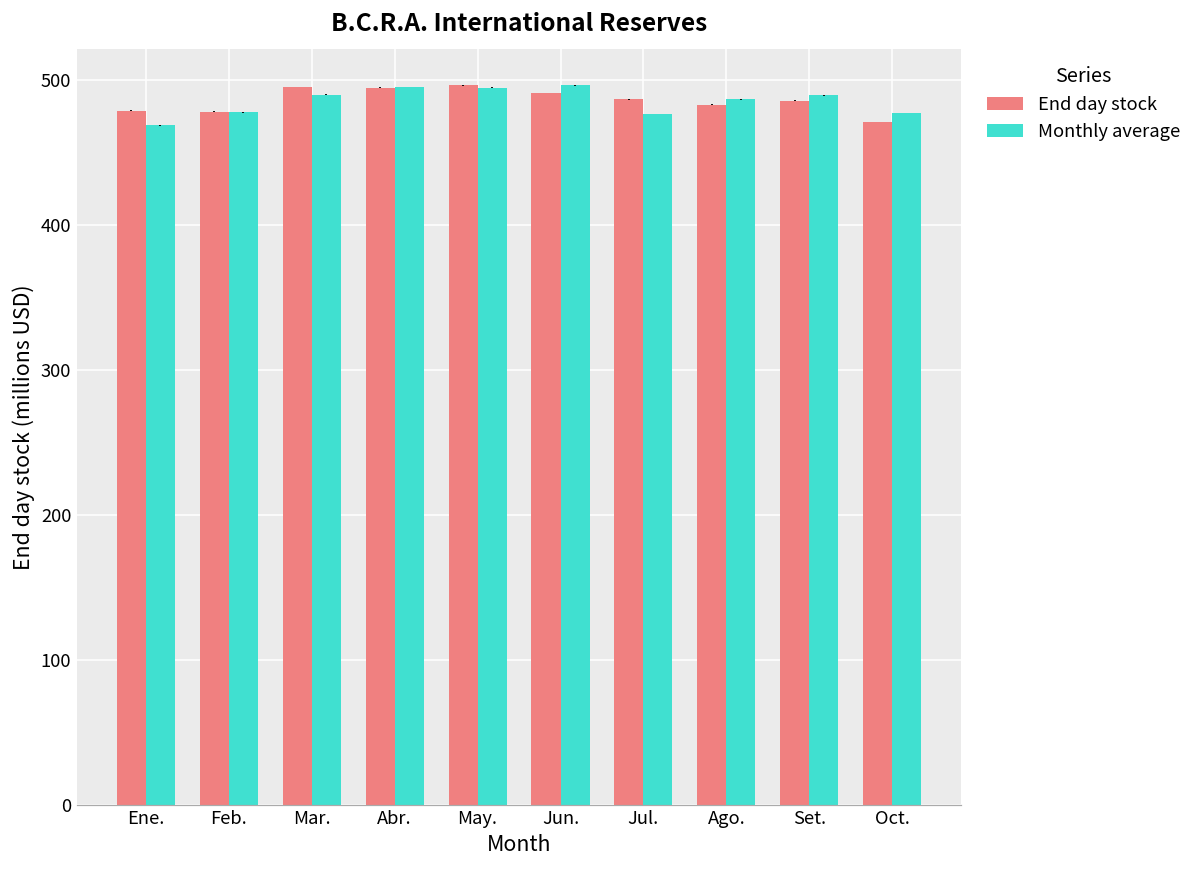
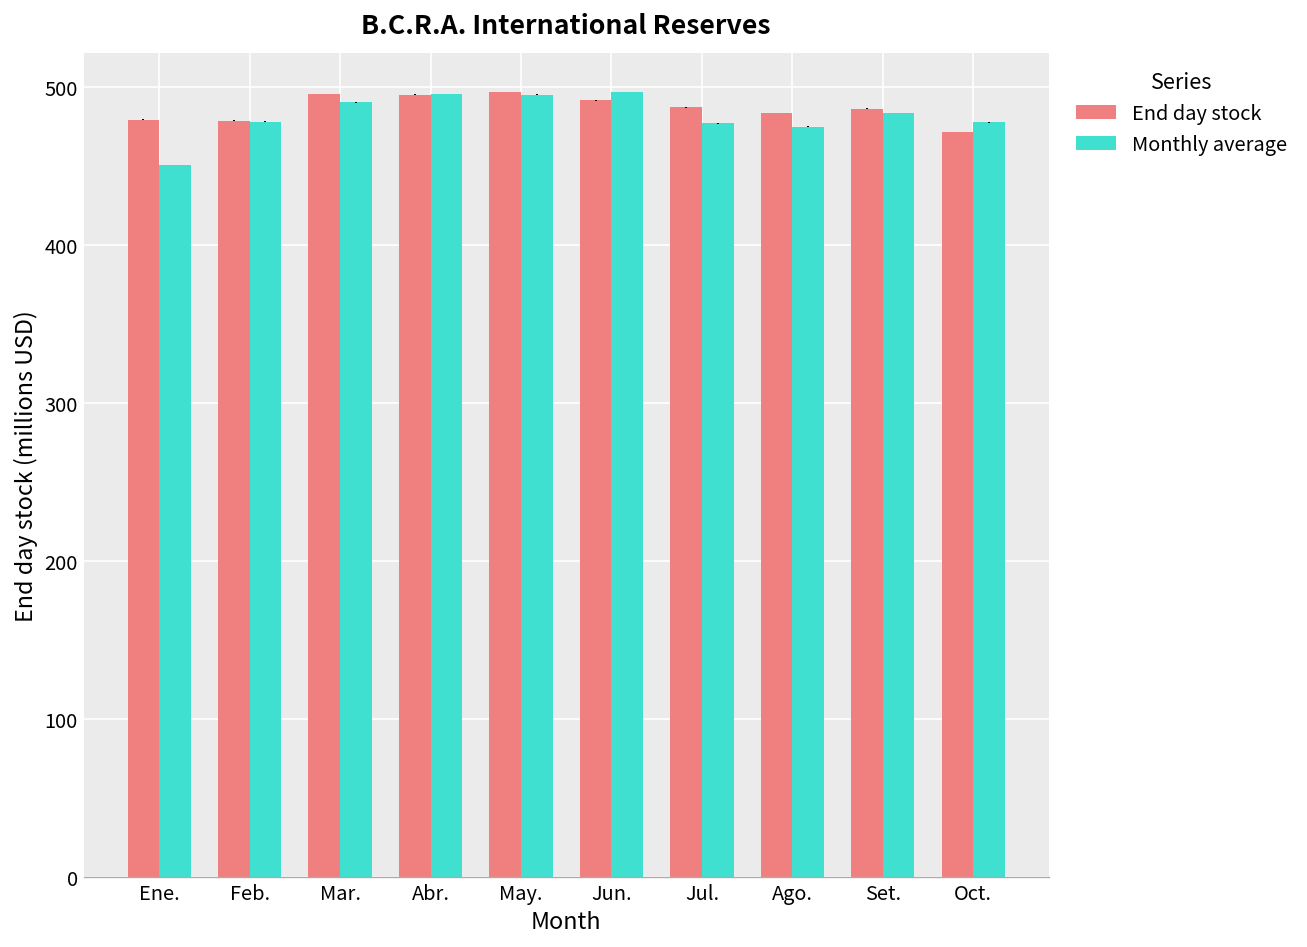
  {
    "End day stock": {
      "Ene.": 479,
      "Feb.": 478,
      "Mar.": 495,
      "Abr.": 495,
      "May.": 497,
      "Jun.": 491,
      "Jul.": 487,
      "Ago.": 483,
      "Set.": 486,
      "Oct.": 471
    },
    "Monthly average": {
-     "Ene.": 469,
+     "Ene.": 450,
      "Feb.": 478,
      "Mar.": 490,
      "Abr.": 495,
      "May.": 495,
      "Jun.": 497,
      "Jul.": 477,
-     "Ago.": 487,
-     "Set.": 490,
+     "Ago.": 475,
+     "Set.": 483,
      "Oct.": 477
    }
  }
